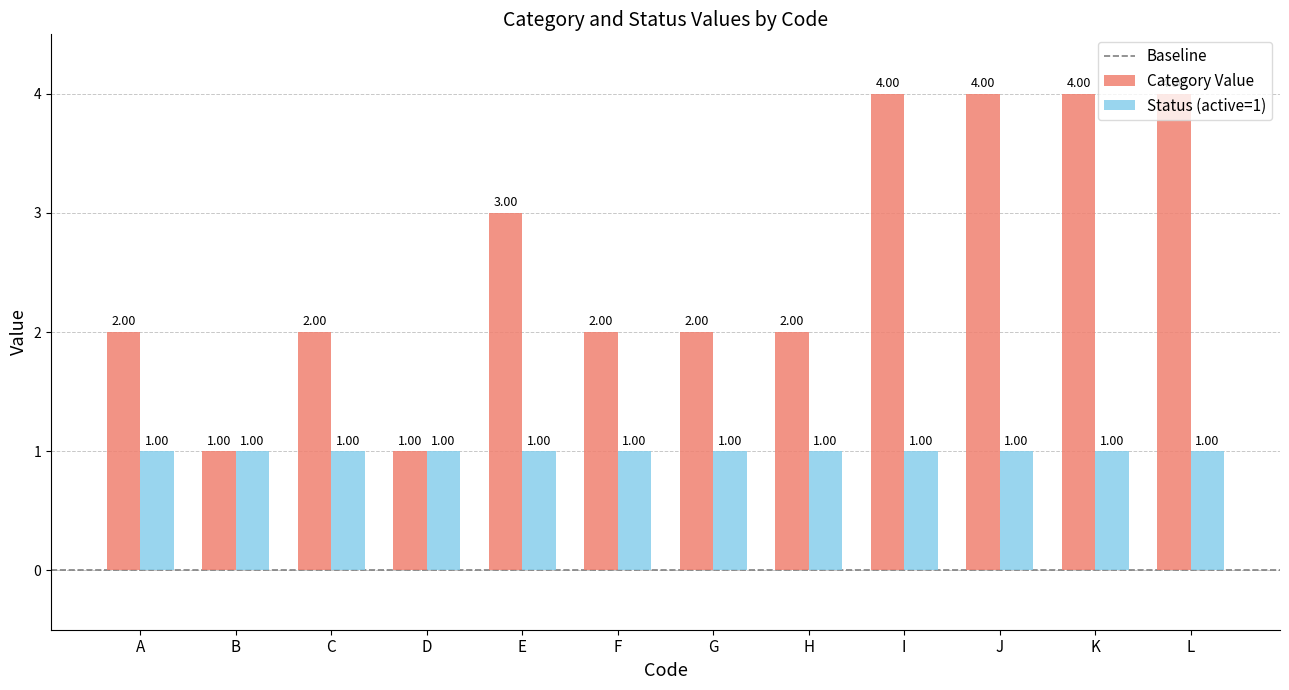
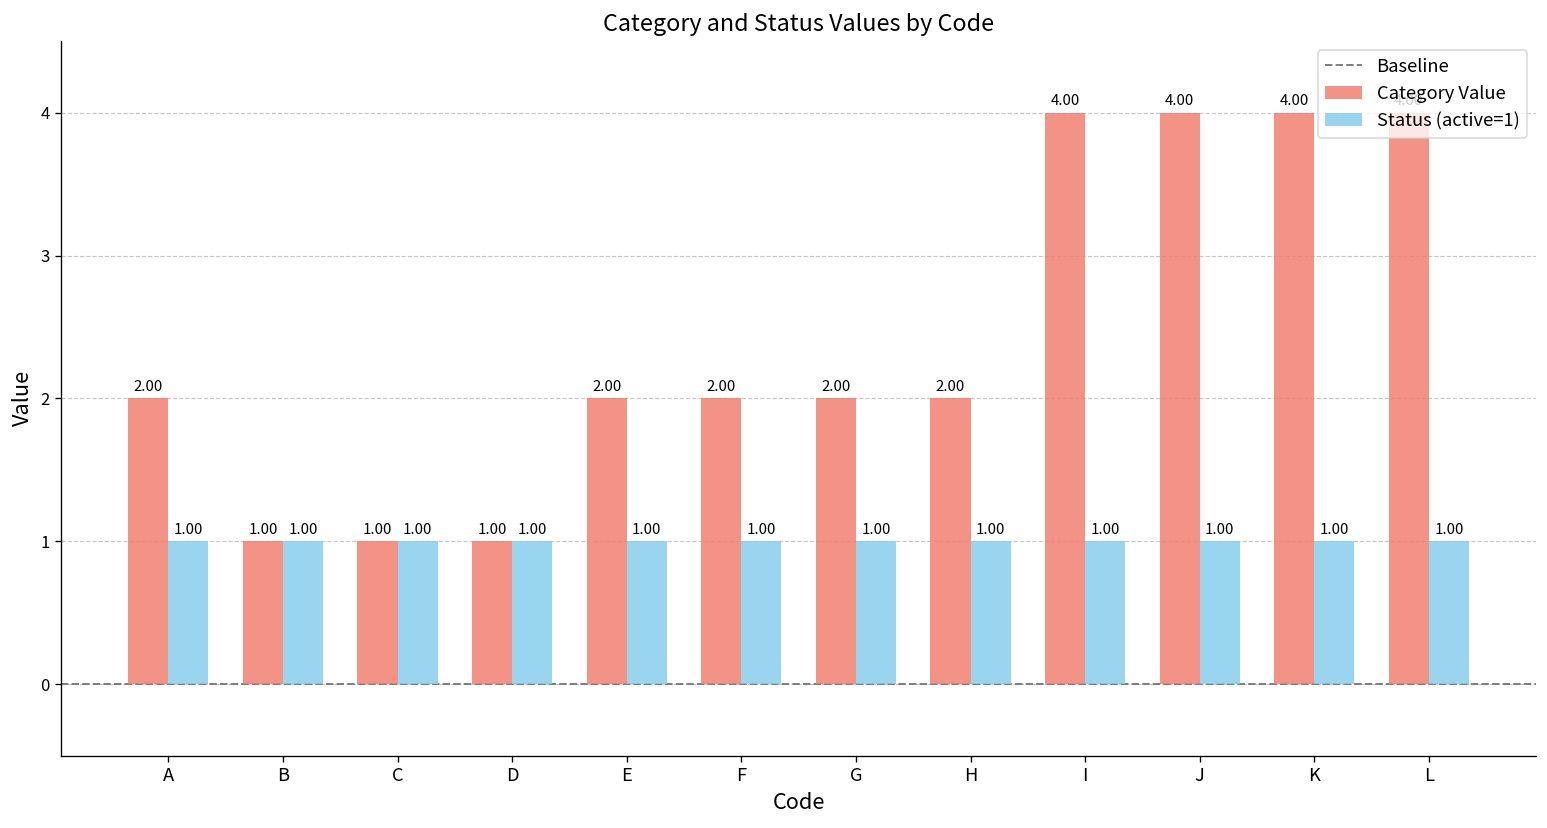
  {
    "Category Value": {
      "A": 2.00,
      "B": 1.00,
-     "C": 2.00,
+     "C": 1.00,
      "D": 1.00,
-     "E": 3.00,
+     "E": 2.00,
      "F": 2.00,
      "G": 2.00,
      "H": 2.00,
      "I": 4.00,
      "J": 4.00,
      "K": 4.00
    },
    "Status (active=1)": {
      "A": 1.00,
      "B": 1.00,
      "C": 1.00,
      "D": 1.00,
      "E": 1.00,
      "F": 1.00,
      "G": 1.00,
      "H": 1.00,
      "I": 1.00,
      "J": 1.00,
      "K": 1.00,
      "L": 1.00
    }
  }
